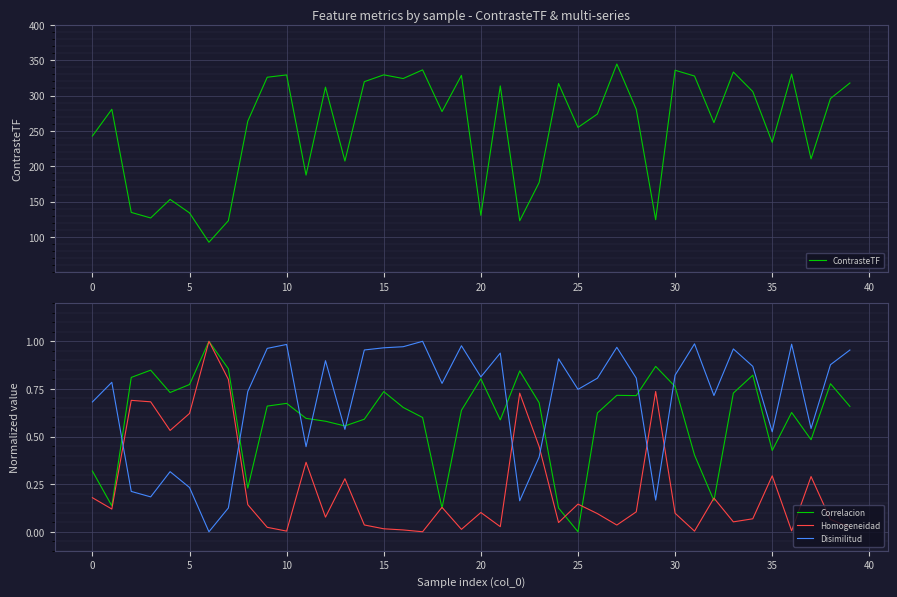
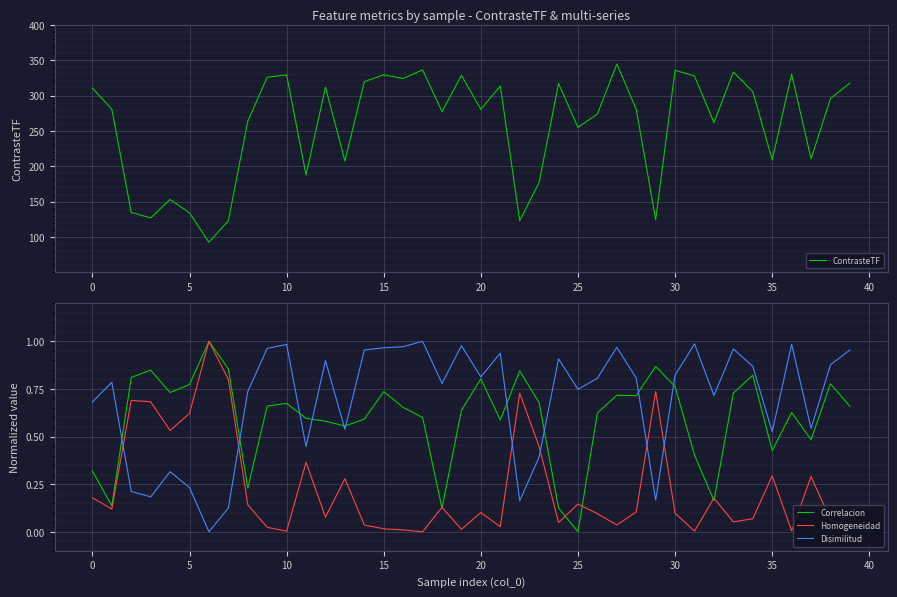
  {
    "Feature metrics by sample - ContrasteTF & multi-series": {
-     "0": 240,
+     "0": 310,
      "5": 130,
      "10": 330,
      "15": 330,
-     "20": 130,
+     "20": 280,
      "25": 250,
      "30": 340,
-     "35": 230
+     "35": 210
    }
  }
